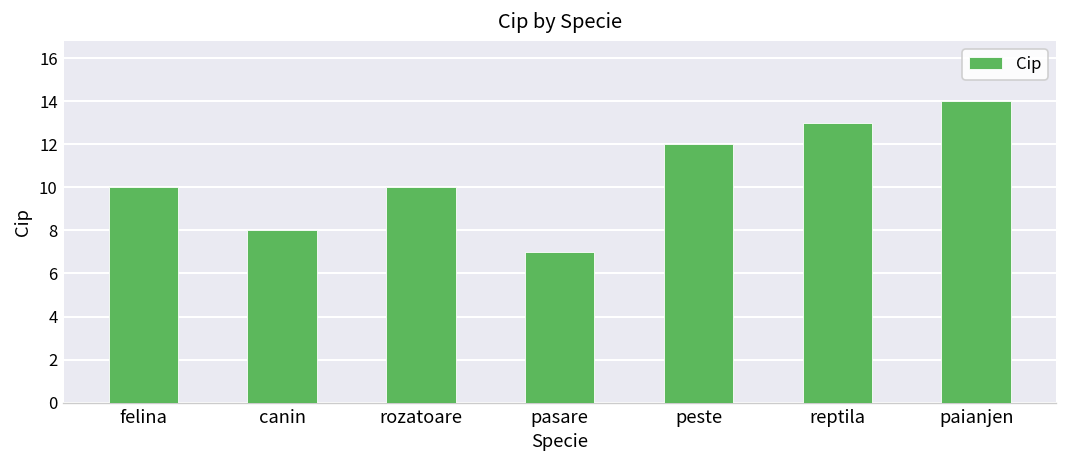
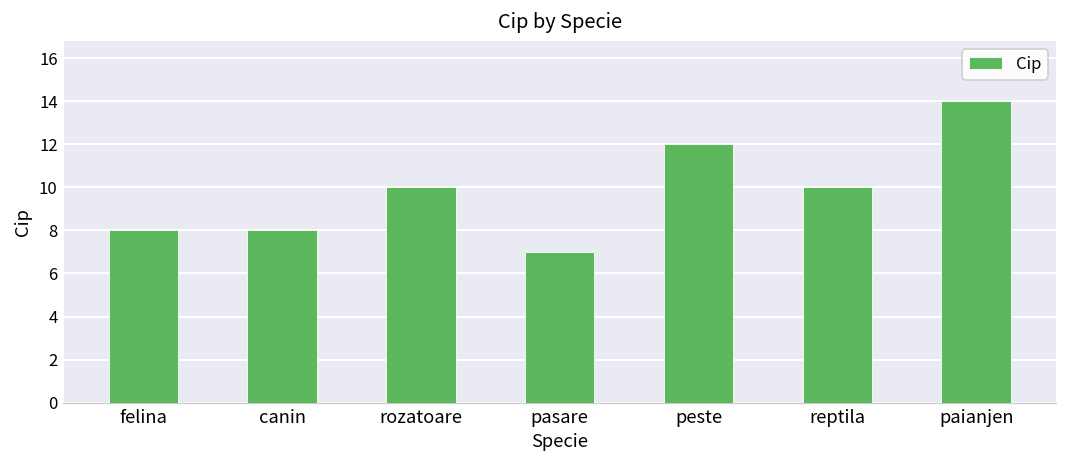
  {
-   "felina": 10,
+   "felina": 8,
    "canin": 8,
    "rozatoare": 10,
    "pasare": 7,
    "peste": 12,
-   "reptila": 13,
+   "reptila": 10,
    "paianjen": 14
  }
